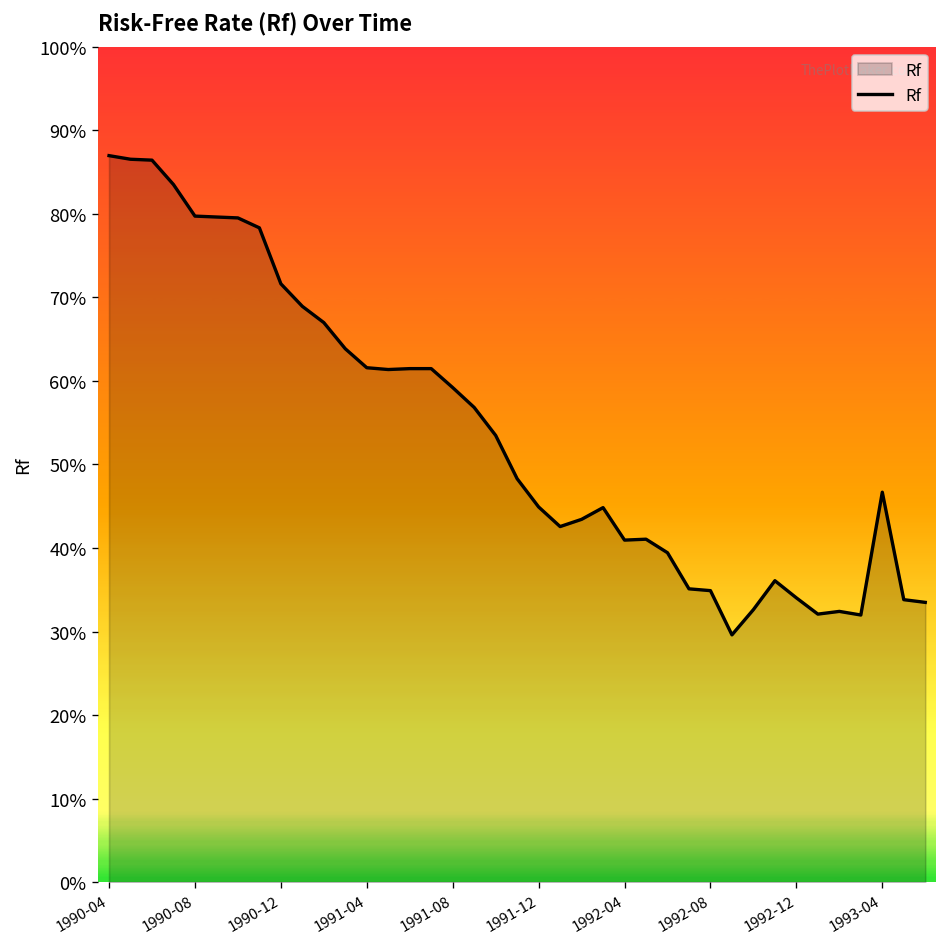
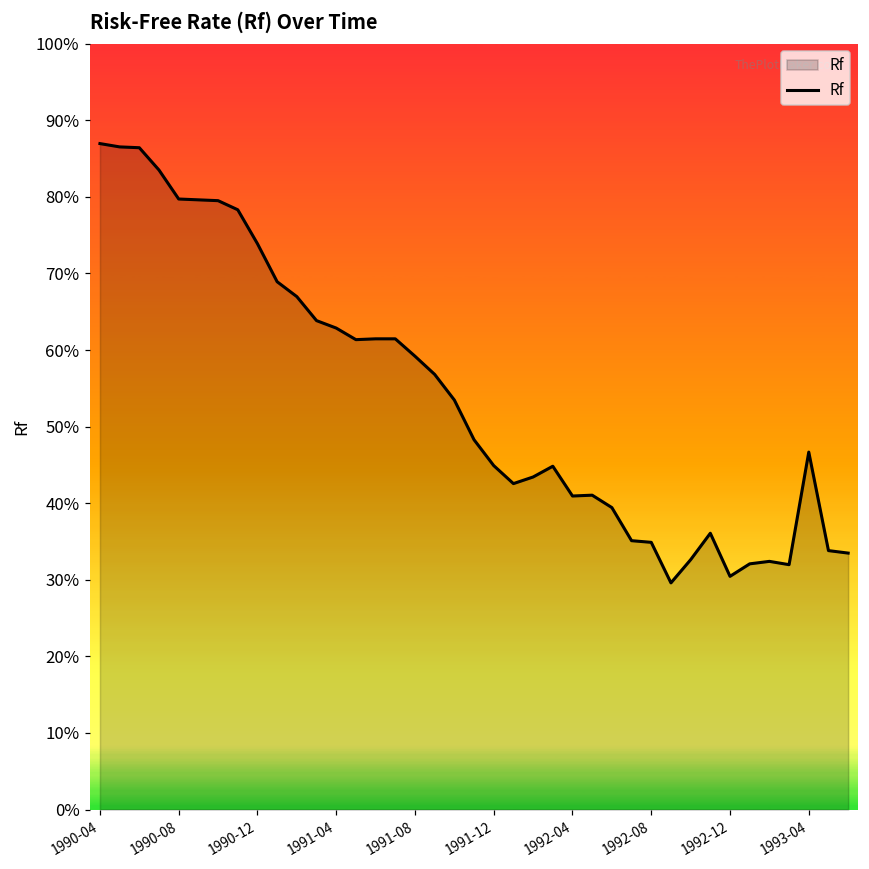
  {
    "1990-04": "87%",
    "1990-08": "80%",
-   "1990-12": "72%",
-   "1991-04": "62%",
+   "1990-12": "74%",
+   "1991-04": "63%",
    "1991-08": "59%",
    "1991-12": "45%",
    "1992-04": "41%",
    "1992-08": "35%",
-   "1992-12": "34%",
+   "1992-12": "30%",
    "1993-04": "47%"
  }
